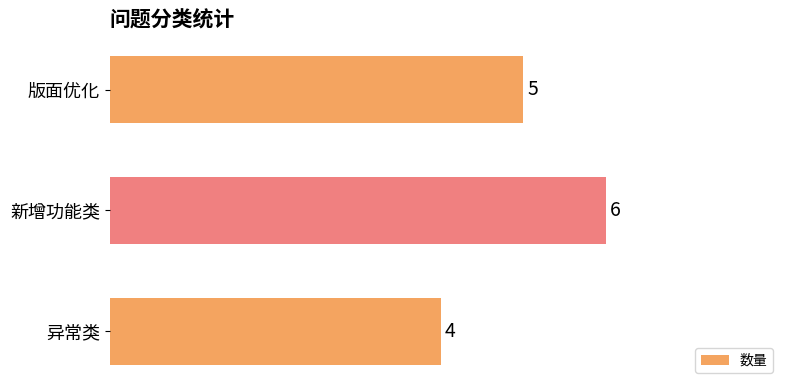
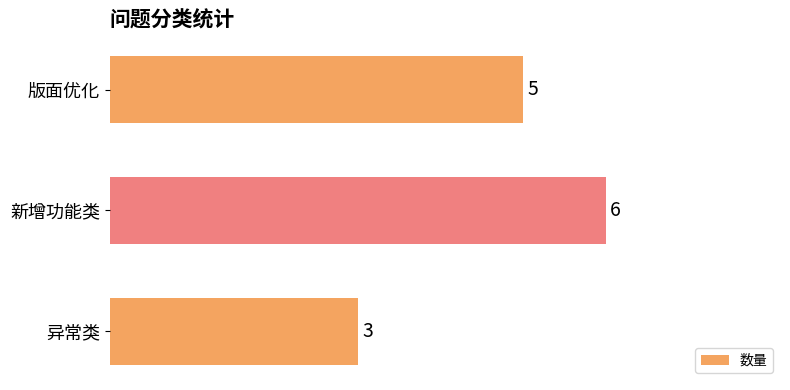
  {
    "版面优化": 5,
    "新增功能类": 6,
-   "异常类": 4
+   "异常类": 3
  }
